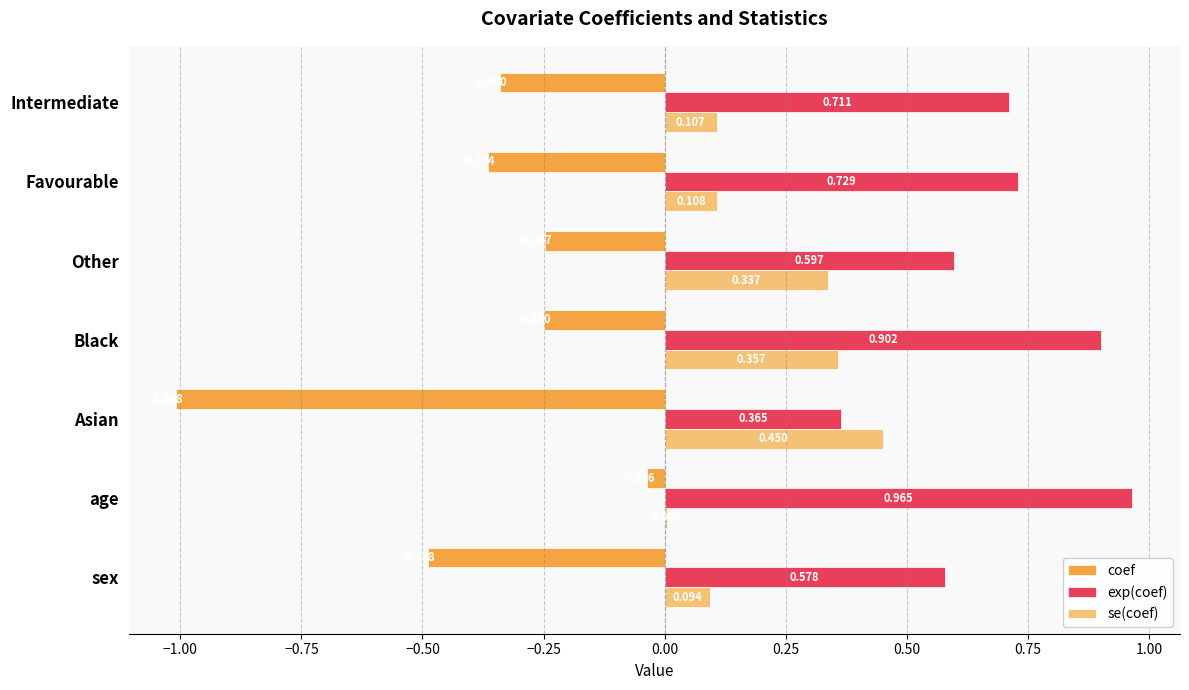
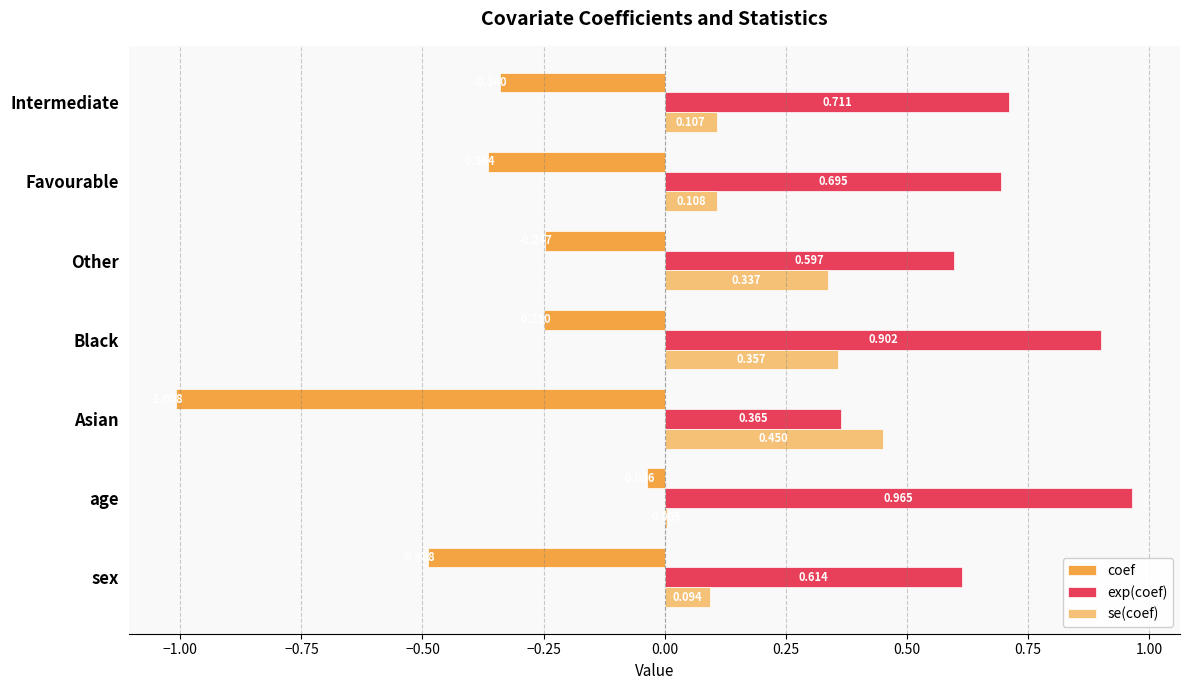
  {
    "exp(coef)": {
      "Intermediate": 0.711,
-     "Favourable": 0.729,
+     "Favourable": 0.695,
      "Other": 0.597,
      "Black": 0.902,
      "Asian": 0.365,
      "age": 0.965,
-     "sex": 0.578
+     "sex": 0.614
    }
  }
